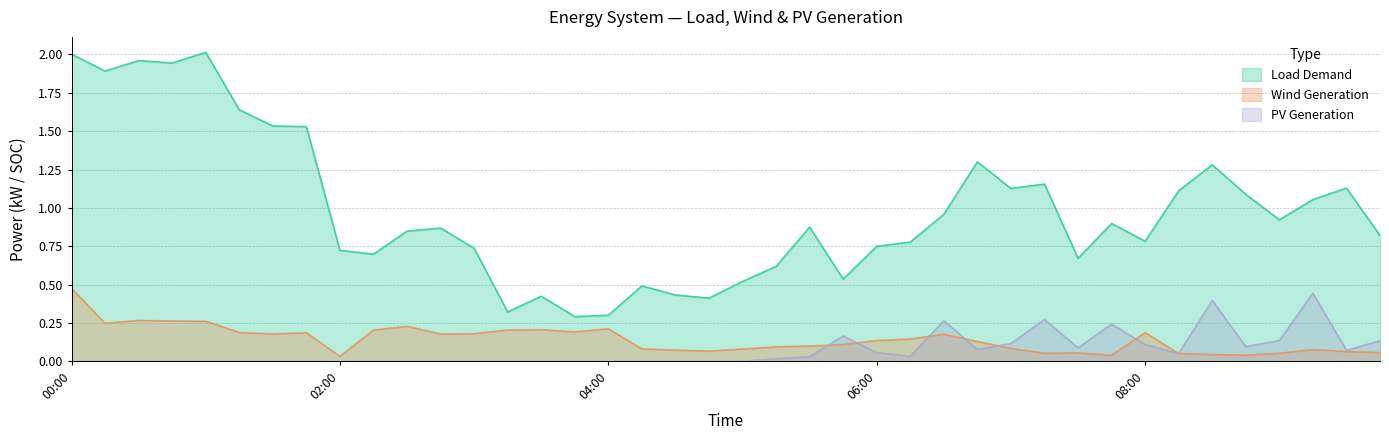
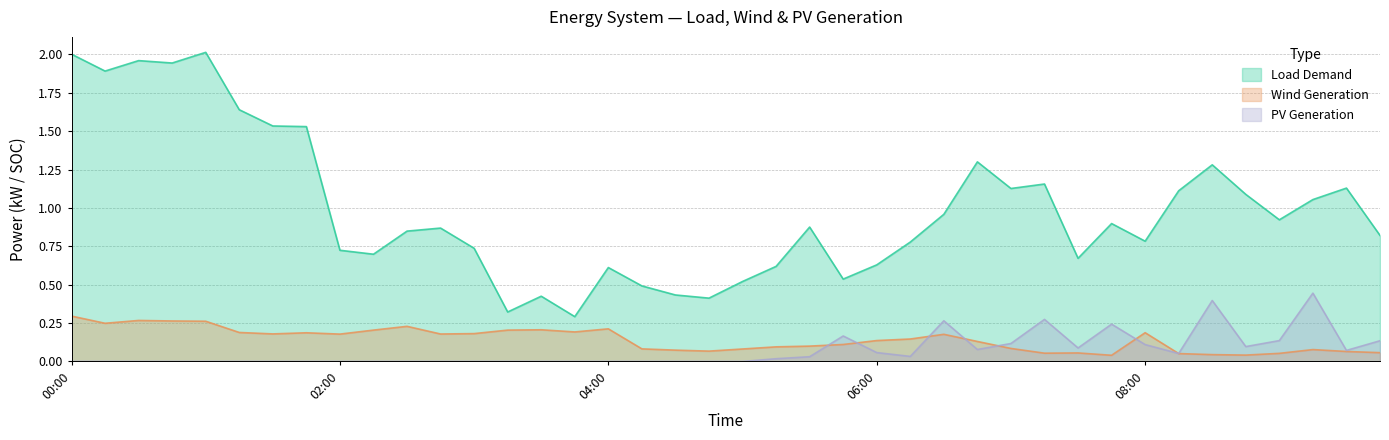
  {
    "Load Demand": {
      "00:00": 2.00,
      "02:00": 0.72,
-     "04:00": 0.30,
-     "06:00": 0.75,
+     "04:00": 0.61,
+     "06:00": 0.63,
      "08:00": 0.78
    },
    "Wind Generation": {
-     "00:00": 0.48,
-     "02:00": 0.03,
+     "00:00": 0.30,
+     "02:00": 0.18,
      "04:00": 0.21,
      "06:00": 0.14,
      "08:00": 0.19
    },
    "PV Generation": {
      "00:00": 0.00,
      "02:00": 0.00,
      "04:00": 0.00,
      "06:00": 0.06,
      "08:00": 0.11
    }
  }
